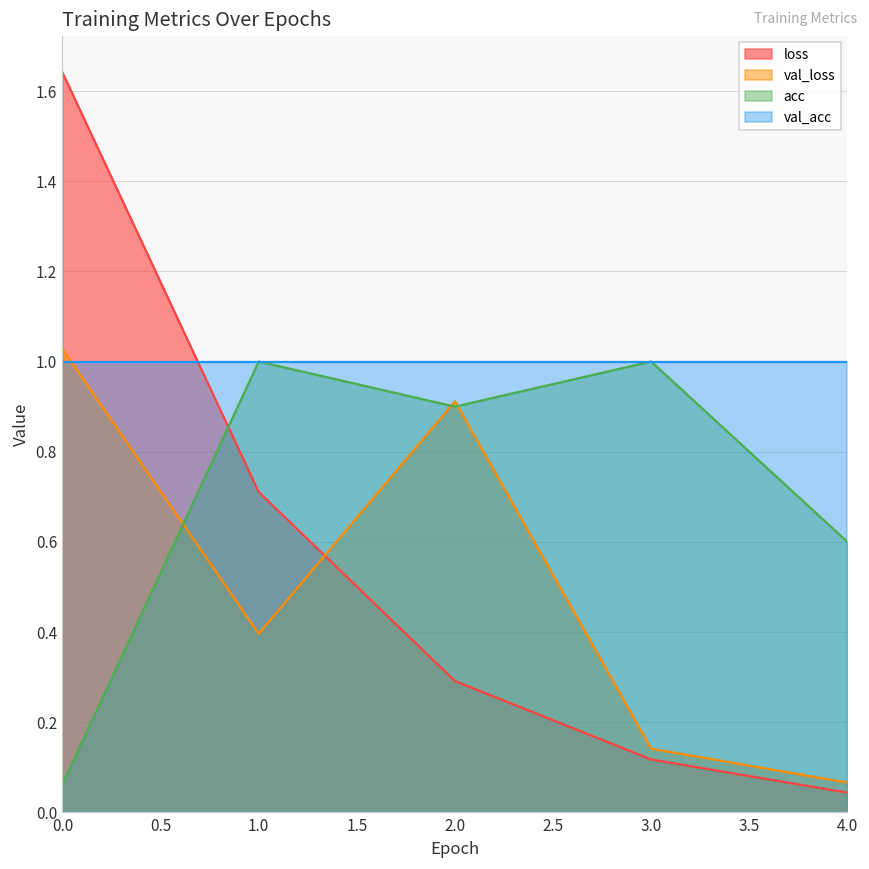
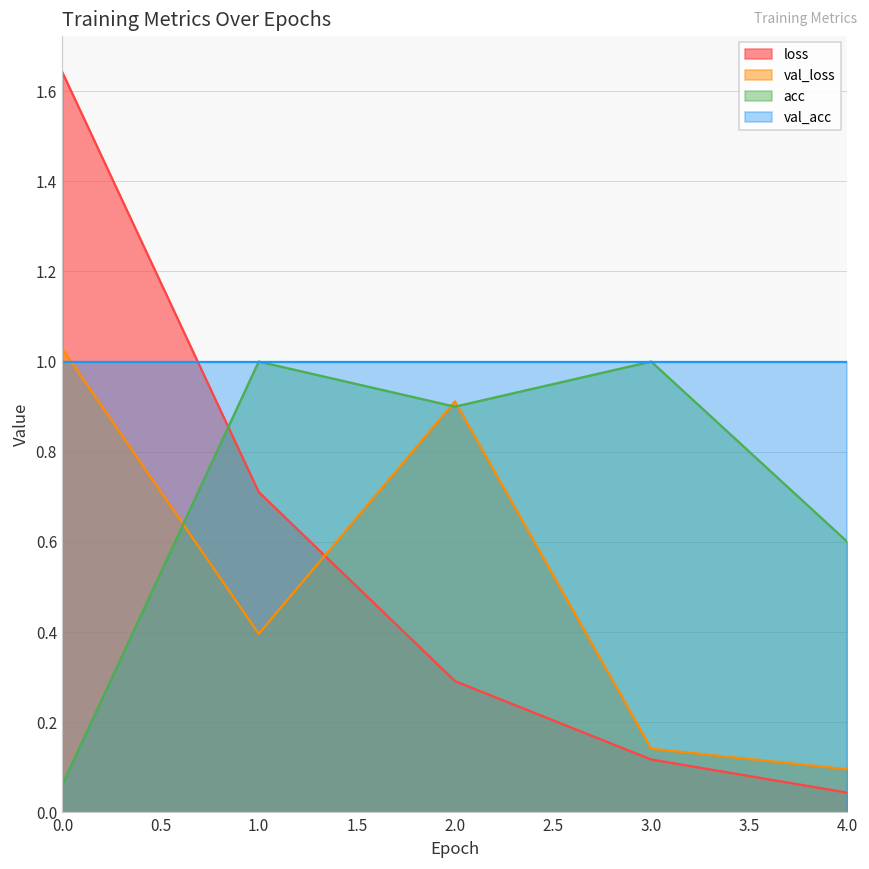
  {
    "loss": {
      "0.0": 1.64,
      "1.0": 0.71,
      "2.0": 0.29,
      "3.0": 0.12,
      "4.0": 0.04
    },
    "val_loss": {
      "0.0": 1.03,
      "1.0": 0.40,
      "2.0": 0.91,
      "3.0": 0.14,
-     "4.0": 0.07
+     "4.0": 0.10
    },
    "acc": {
      "0.0": 0.06,
      "2.0": 0.90,
      "4.0": 0.60
    },
    "val_acc": {
      "0.0": 1.00,
      "2.0": 1.00,
      "4.0": 1.00
    }
  }
